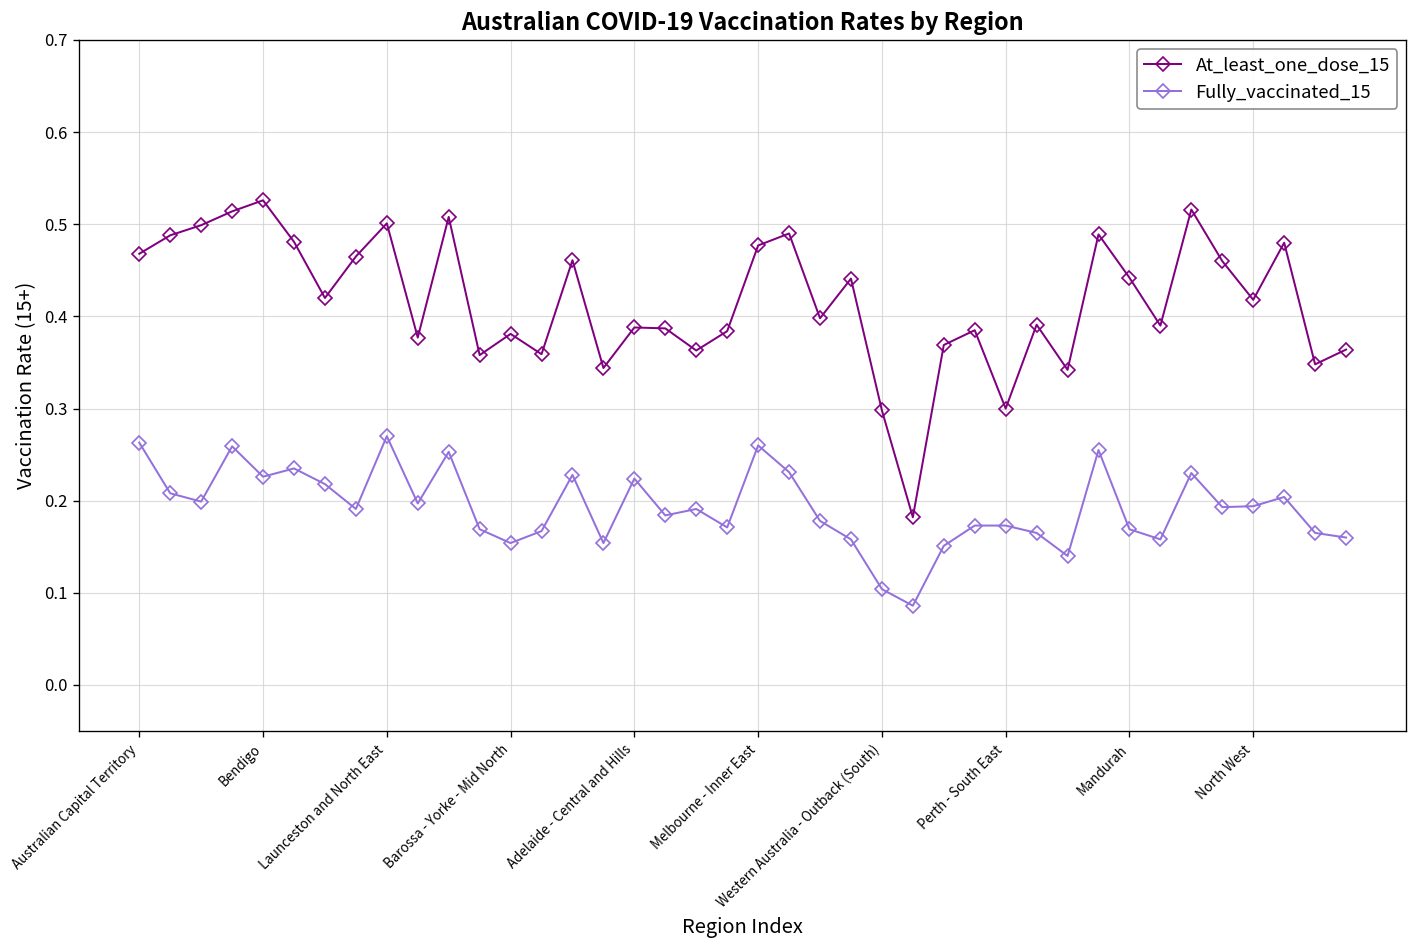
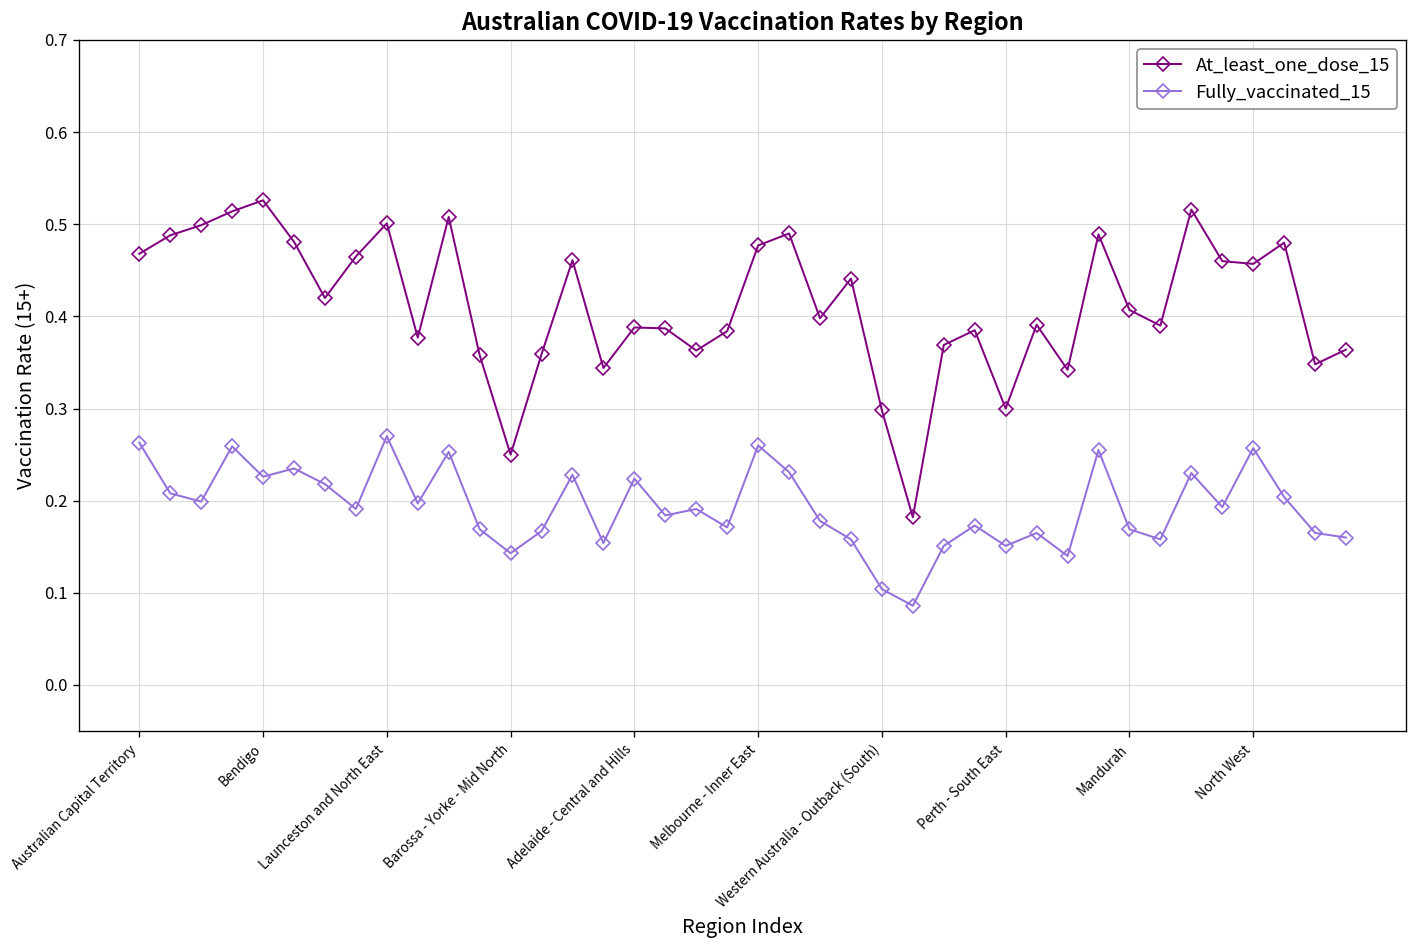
  {
    "At_least_one_dose_15": {
      "Australian Capital Territory": 0.47,
      "Bendigo": 0.53,
      "Launceston and North East": 0.50,
-     "Barossa - Yorke - Mid North": 0.38,
+     "Barossa - Yorke - Mid North": 0.25,
      "Adelaide - Central and Hills": 0.39,
      "Melbourne - Inner East": 0.48,
      "Western Australia - Outback (South)": 0.30,
      "Perth - South East": 0.30,
-     "Mandurah": 0.44,
-     "North West": 0.42
+     "Mandurah": 0.41,
+     "North West": 0.46
    },
    "Fully_vaccinated_15": {
      "Australian Capital Territory": 0.26,
      "Bendigo": 0.23,
      "Launceston and North East": 0.27,
-     "Barossa - Yorke - Mid North": 0.15,
+     "Barossa - Yorke - Mid North": 0.14,
      "Adelaide - Central and Hills": 0.22,
      "Melbourne - Inner East": 0.26,
      "Western Australia - Outback (South)": 0.10,
-     "Perth - South East": 0.17,
+     "Perth - South East": 0.15,
      "Mandurah": 0.17,
-     "North West": 0.19
+     "North West": 0.26
    }
  }
